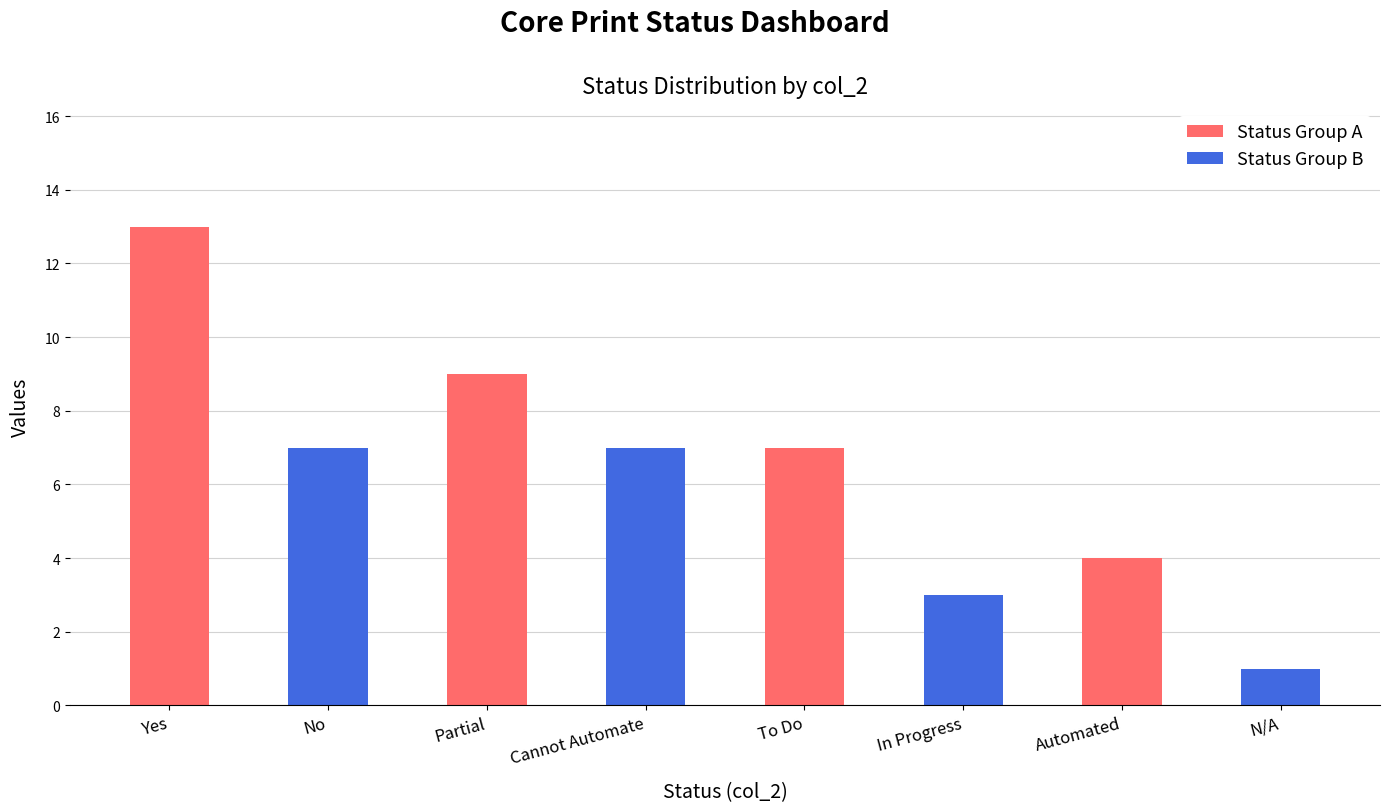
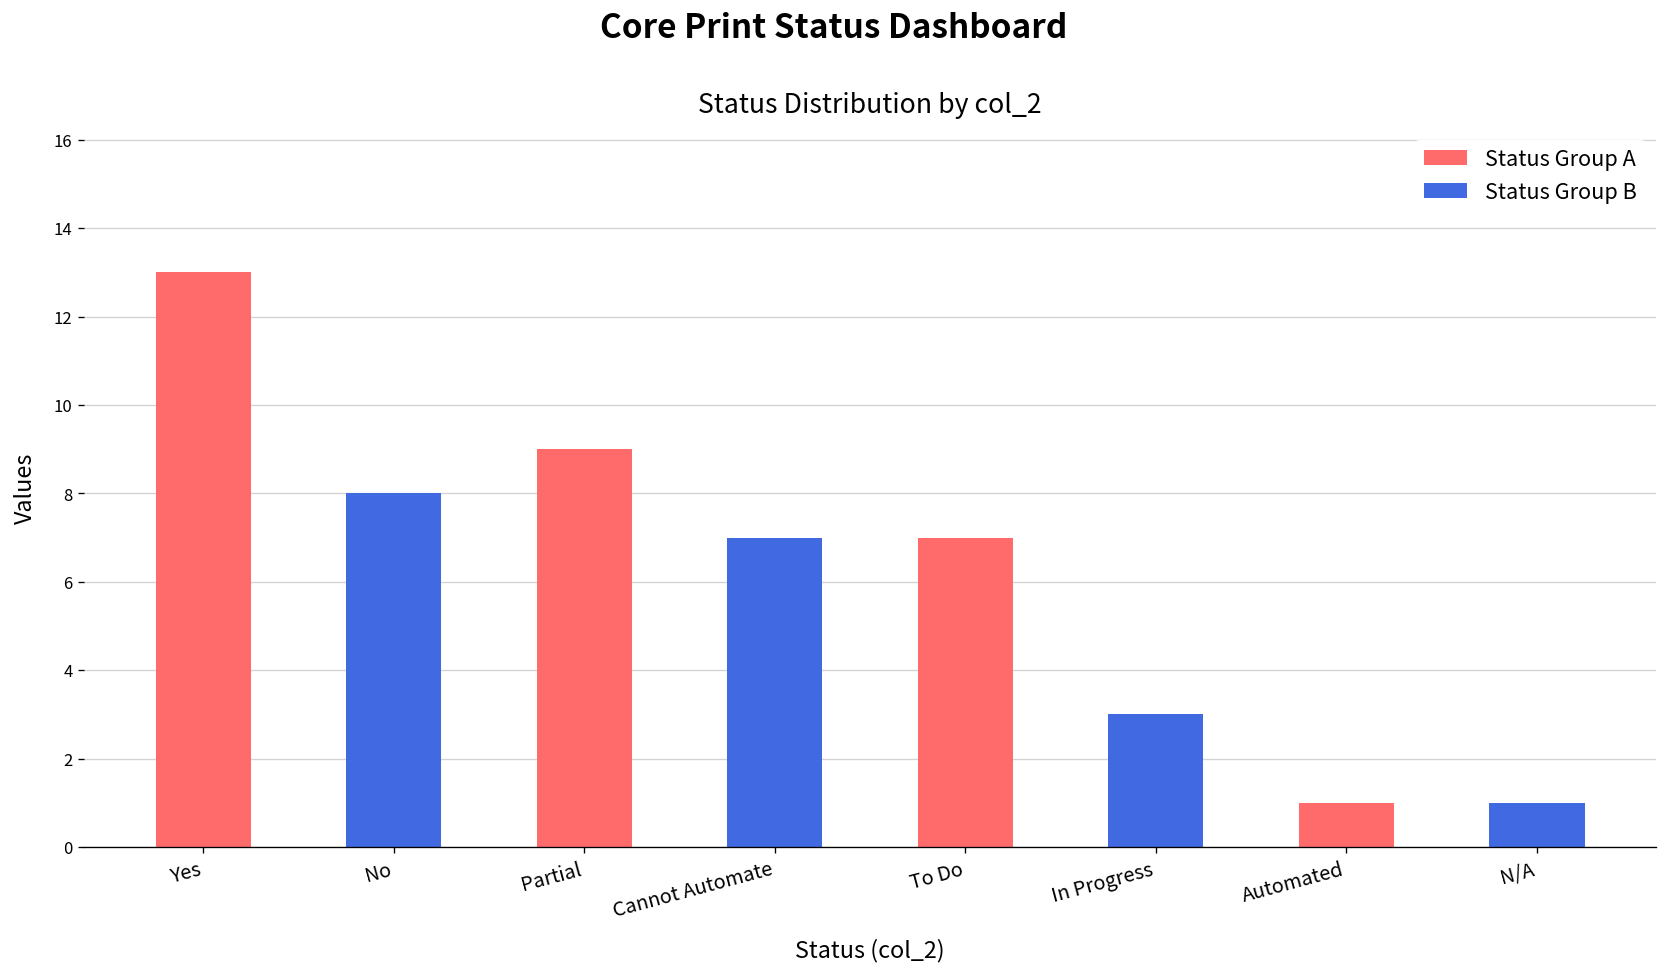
  {
    "Yes": 13,
-   "No": 7,
+   "No": 8,
    "Partial": 9,
    "Cannot Automate": 7,
    "To Do": 7,
    "In Progress": 3,
-   "Automated": 4,
+   "Automated": 1,
    "N/A": 1
  }
